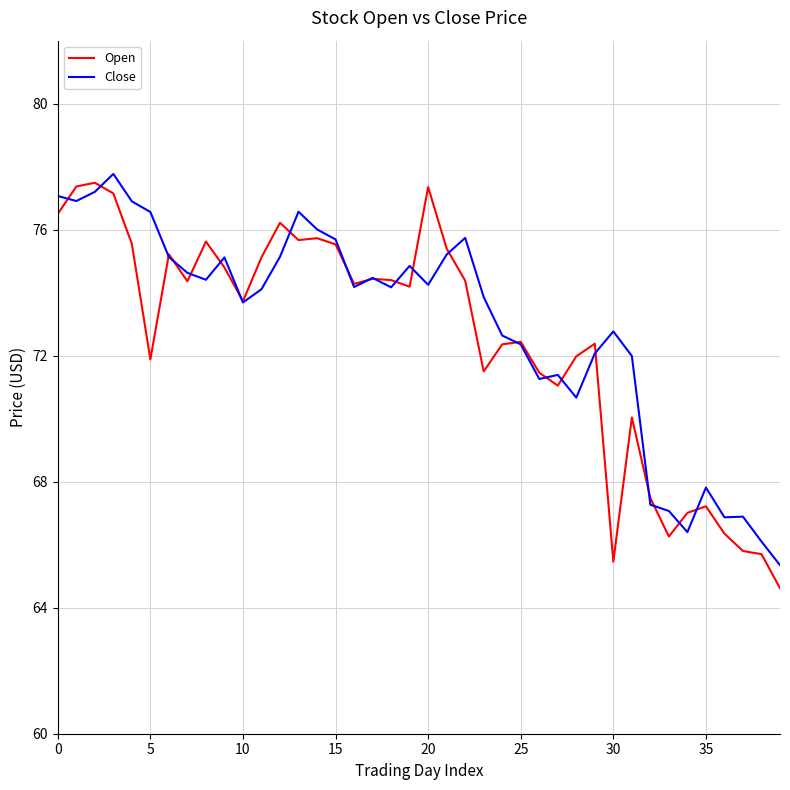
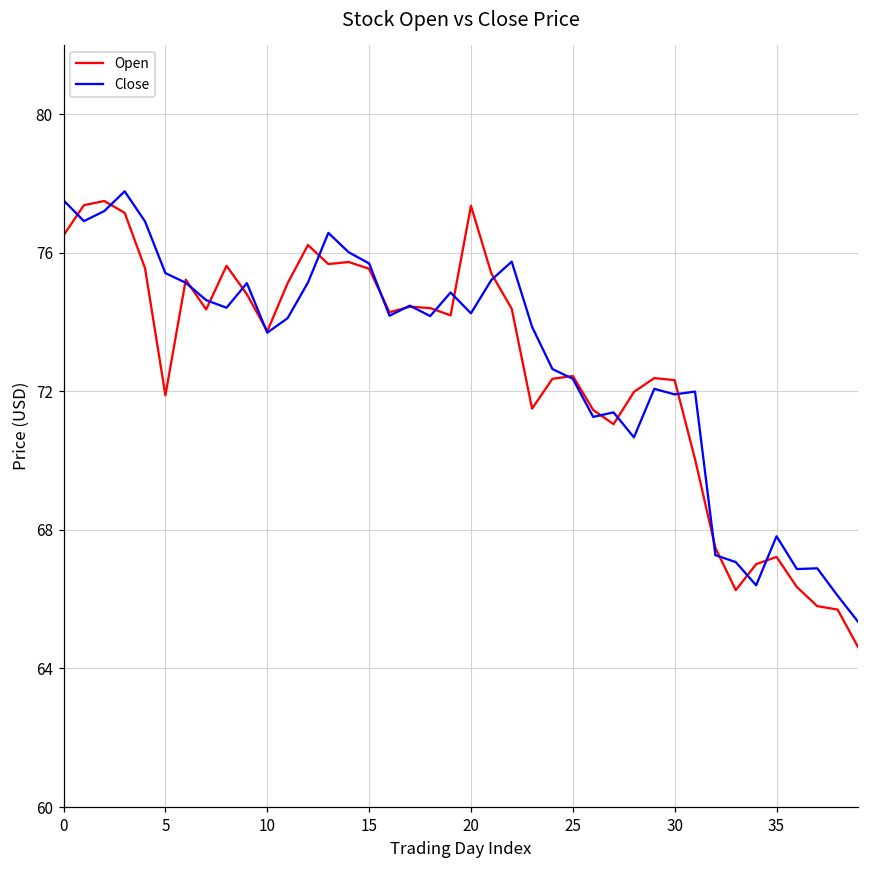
  {
    "Open": {
      "0": 76.5,
      "5": 71.9,
      "15": 75.5,
      "20": 77.4,
      "25": 72.4,
-     "30": 65.5,
+     "30": 72.3,
      "35": 67.2
    },
    "Close": {
-     "0": 77.1,
-     "5": 76.6,
+     "0": 77.5,
+     "5": 75.4,
      "15": 75.7,
      "20": 74.3,
      "25": 72.4,
-     "30": 72.8,
+     "30": 71.9,
      "35": 67.8
    }
  }
